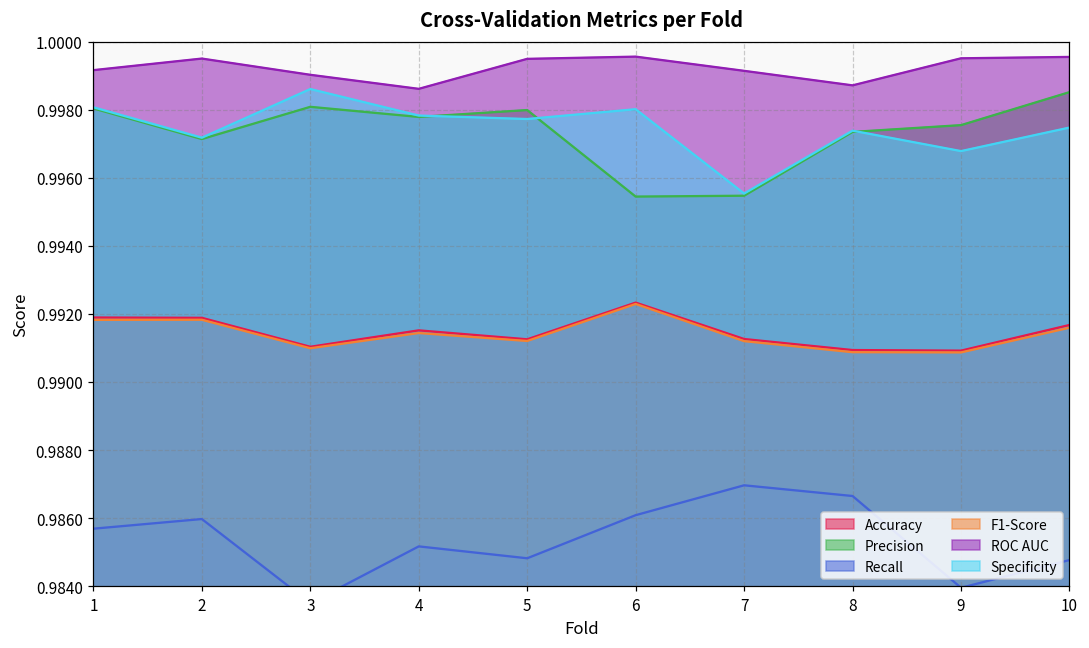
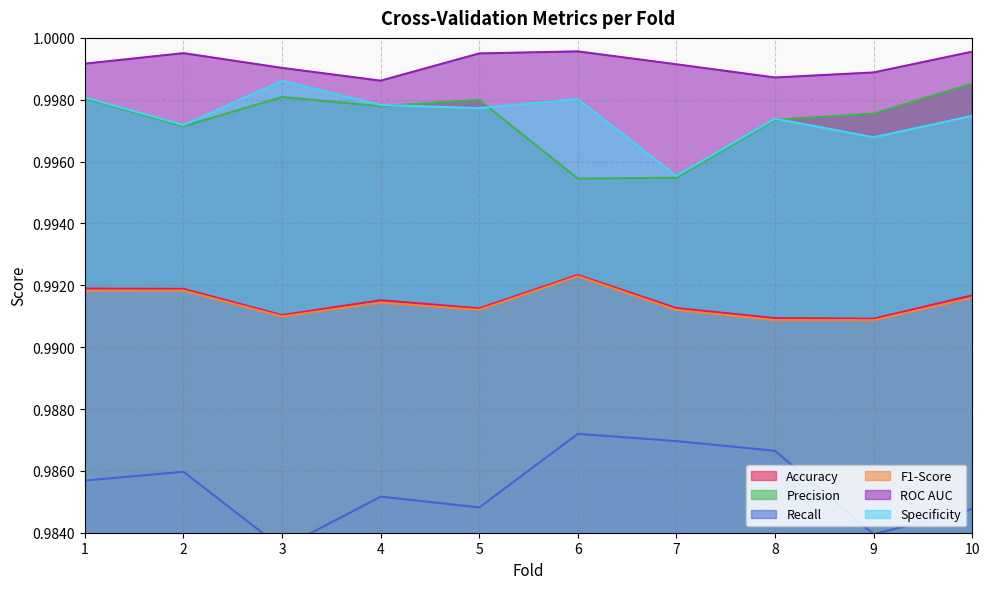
  {
    "Precision": {
      "3": 0.9981,
      "5": 0.9980,
      "6": 0.9954,
      "9": 0.9975,
      "10": 0.9985
    },
    "Recall": {
      "1": 0.9857,
      "2": 0.9860,
      "4": 0.9852,
      "5": 0.9848,
-     "6": 0.9861,
+     "6": 0.9872,
      "7": 0.9870,
      "8": 0.9866,
      "9": 0.9840,
      "10": 0.9848
    },
    "ROC AUC": {
      "1": 0.9992,
      "2": 0.9995,
      "3": 0.9990,
      "4": 0.9986,
      "5": 0.9995,
      "6": 0.9996,
      "7": 0.9991,
      "8": 0.9987,
-     "9": 0.9995,
+     "9": 0.9989,
      "10": 0.9996
    },
    "Specificity": {
      "3": 0.9986,
      "5": 0.9977,
      "6": 0.9980,
      "9": 0.9968,
      "10": 0.9975
    }
  }
